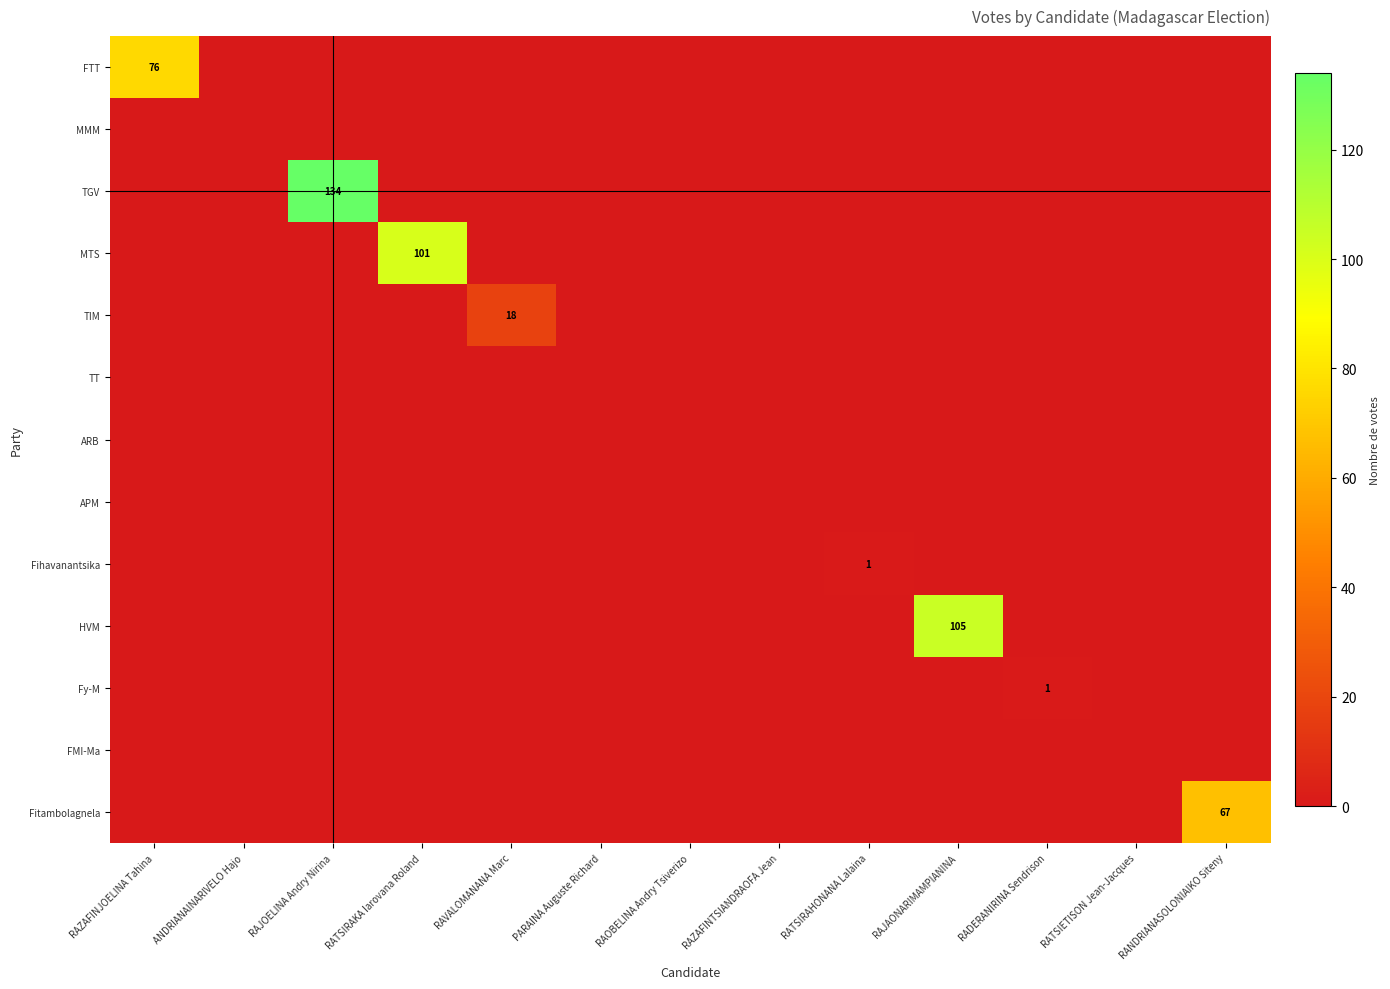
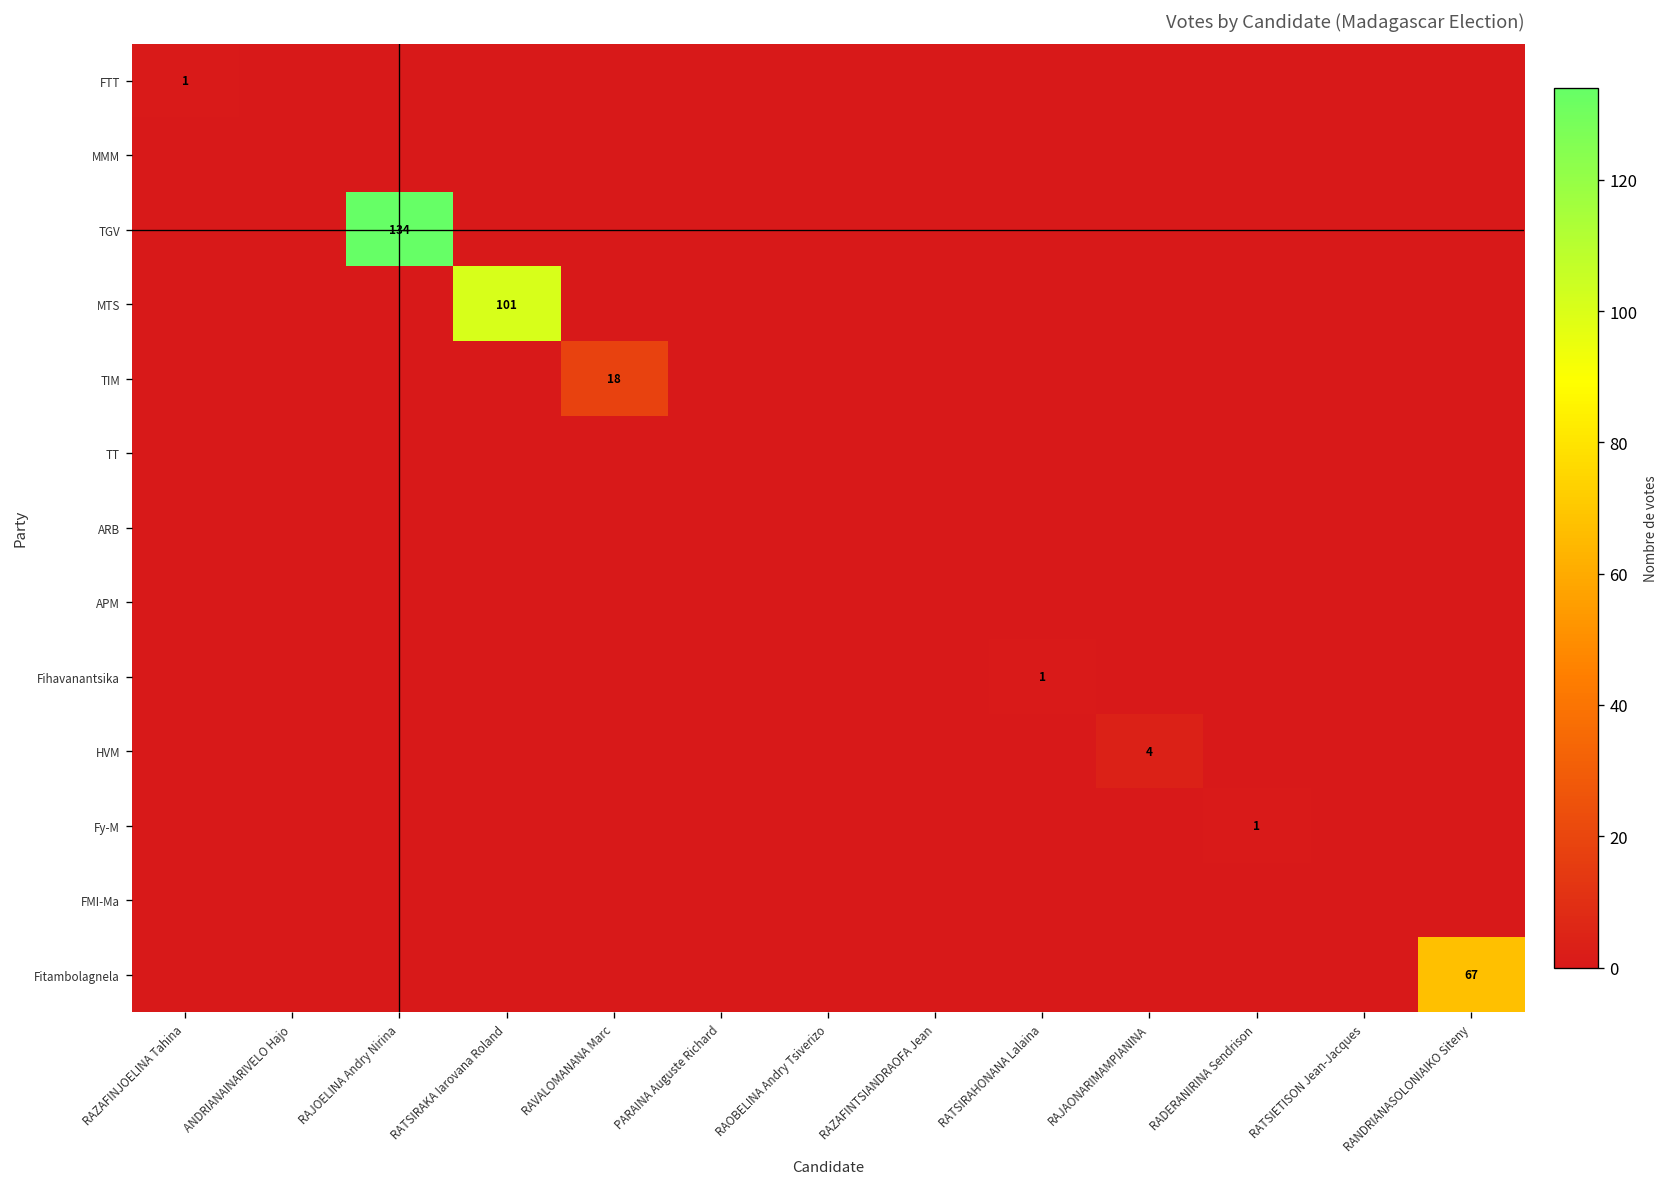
  {
    "FTT": {
-     "RAZAFINJOELINA Tahina": 76
+     "RAZAFINJOELINA Tahina": 1
    },
    "TGV": {
      "RAJOELINA Andry Nirina": 134
    },
    "MTS": {
      "RATSIRAKA Iarovana Roland": 101
    },
    "TIM": {
      "RAVALOMANANA Marc": 18
    },
    "Fihavanantsika": {
      "RATSIRAHONANA Lalaina": 1
    },
    "HVM": {
-     "RAJAONARIMAMPIANINA": 105
+     "RAJAONARIMAMPIANINA": 4
    },
    "Fy-M": {
      "RADERANIRINA Sendrison": 1
    },
    "Fitambolagnela": {
      "RANDRIANASOLONIAIKO Siteny": 67
    }
  }
